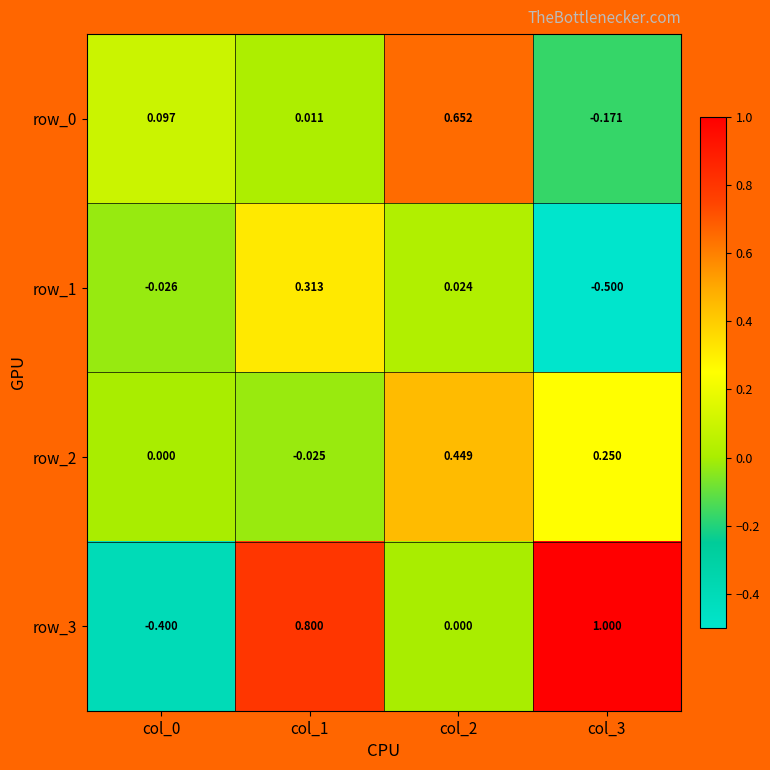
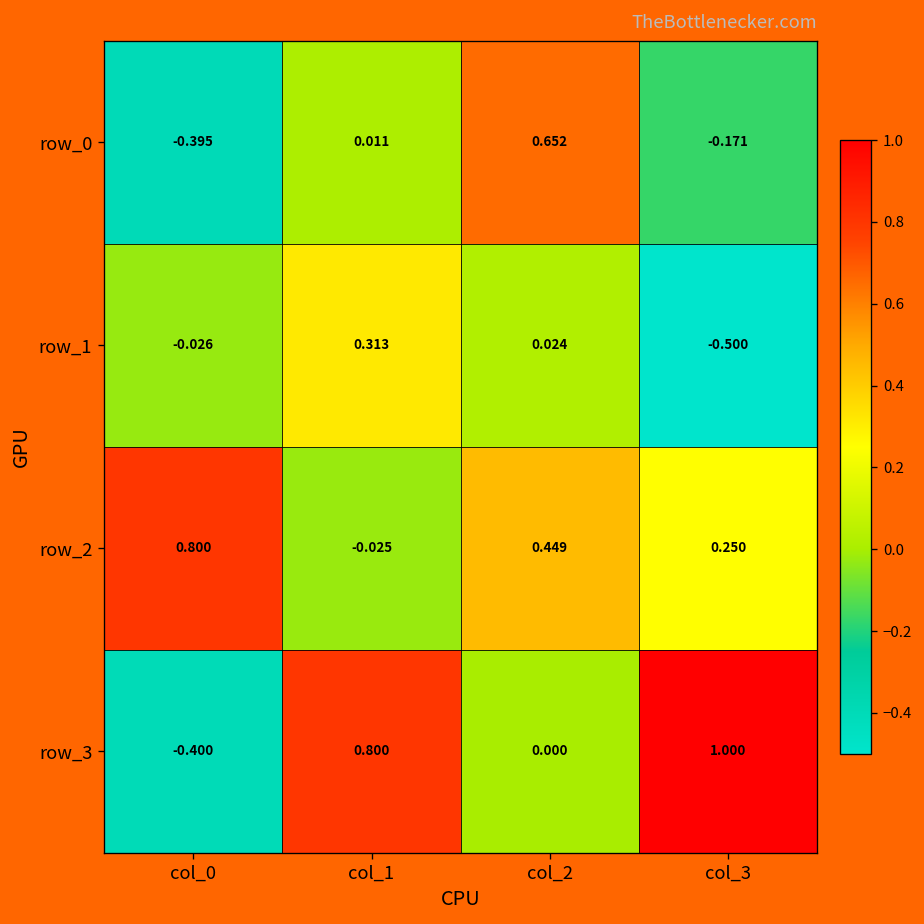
  {
    "row_0": {
-     "col_0": 0.097,
+     "col_0": -0.395,
      "col_1": 0.011,
      "col_2": 0.652,
      "col_3": -0.171
    },
    "row_1": {
      "col_0": -0.026,
      "col_1": 0.313,
      "col_2": 0.024,
      "col_3": -0.500
    },
    "row_2": {
-     "col_0": 0.000,
+     "col_0": 0.800,
      "col_1": -0.025,
      "col_2": 0.449,
      "col_3": 0.250
    },
    "row_3": {
      "col_0": -0.400,
      "col_1": 0.800,
      "col_2": 0.000,
      "col_3": 1.000
    }
  }
